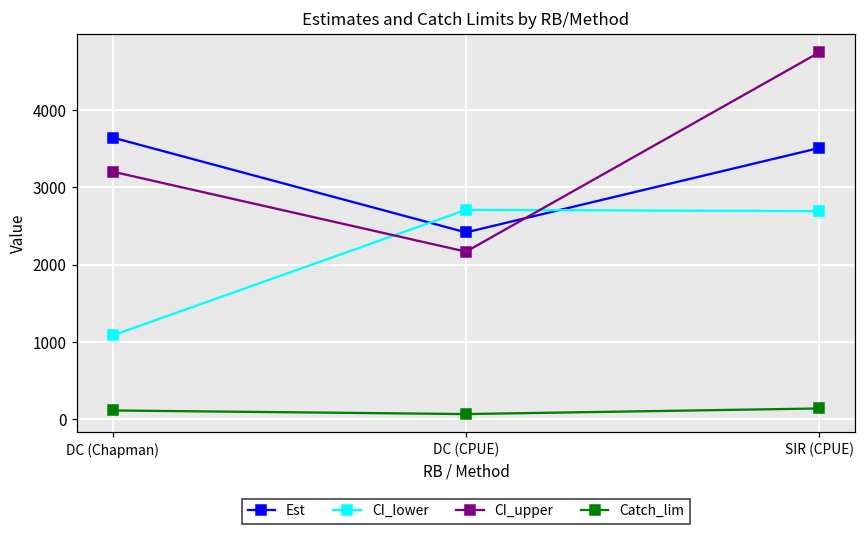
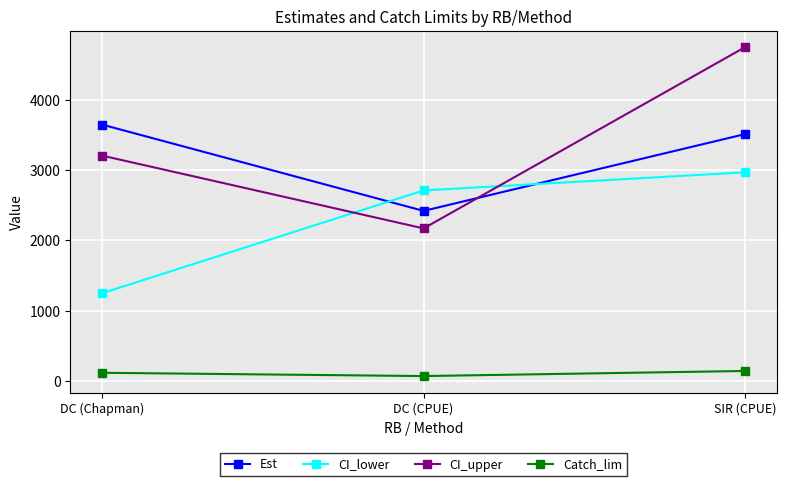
  {
    "Est": {
      "DC (Chapman)": 3600,
      "DC (CPUE)": 2400,
      "SIR (CPUE)": 3500
    },
    "CI_lower": {
-     "DC (Chapman)": 1100,
+     "DC (Chapman)": 1200,
      "DC (CPUE)": 2700,
-     "SIR (CPUE)": 2700
+     "SIR (CPUE)": 3000
    },
    "CI_upper": {
      "DC (Chapman)": 3200,
      "DC (CPUE)": 2200,
      "SIR (CPUE)": 4700
    },
    "Catch_lim": {
      "DC (Chapman)": 100,
      "DC (CPUE)": 100,
      "SIR (CPUE)": 100
    }
  }
